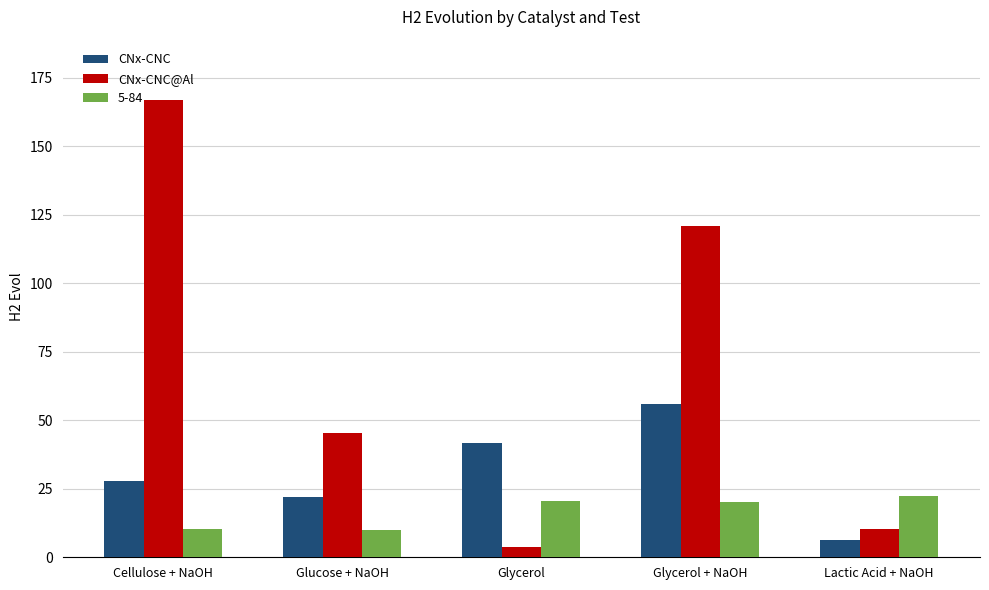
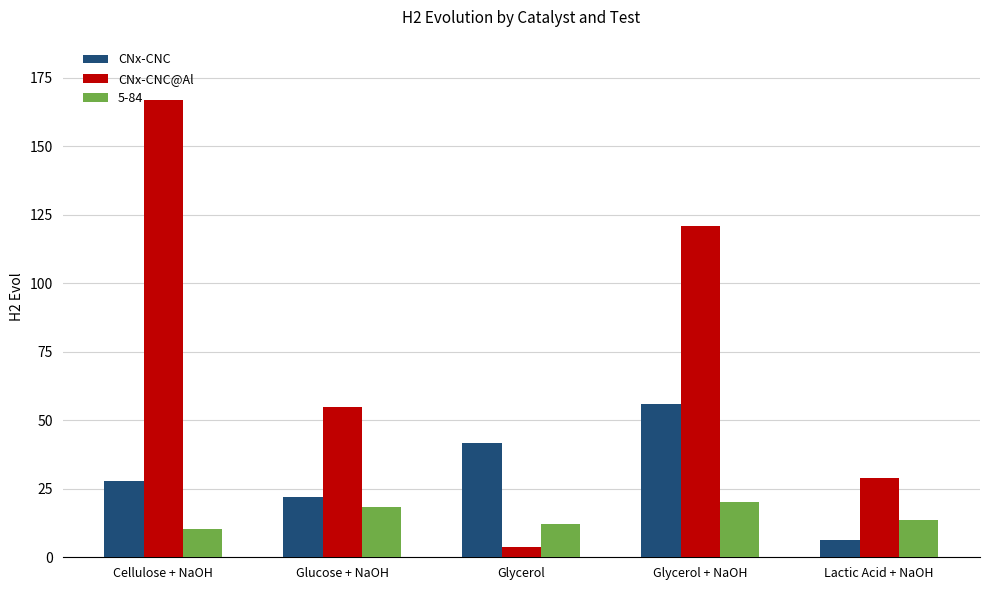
  {
    "CNx-CNC": {
      "Cellulose + NaOH": 28,
      "Glucose + NaOH": 22,
      "Glycerol": 42,
      "Glycerol + NaOH": 56,
      "Lactic Acid + NaOH": 6
    },
    "CNx-CNC@Al": {
      "Cellulose + NaOH": 167,
-     "Glucose + NaOH": 45,
+     "Glucose + NaOH": 55,
      "Glycerol": 4,
      "Glycerol + NaOH": 121,
-     "Lactic Acid + NaOH": 10
+     "Lactic Acid + NaOH": 29
    },
    "5-84": {
      "Cellulose + NaOH": 10,
-     "Glucose + NaOH": 10,
-     "Glycerol": 21,
+     "Glucose + NaOH": 18,
+     "Glycerol": 12,
      "Glycerol + NaOH": 20,
-     "Lactic Acid + NaOH": 22
+     "Lactic Acid + NaOH": 14
    }
  }
